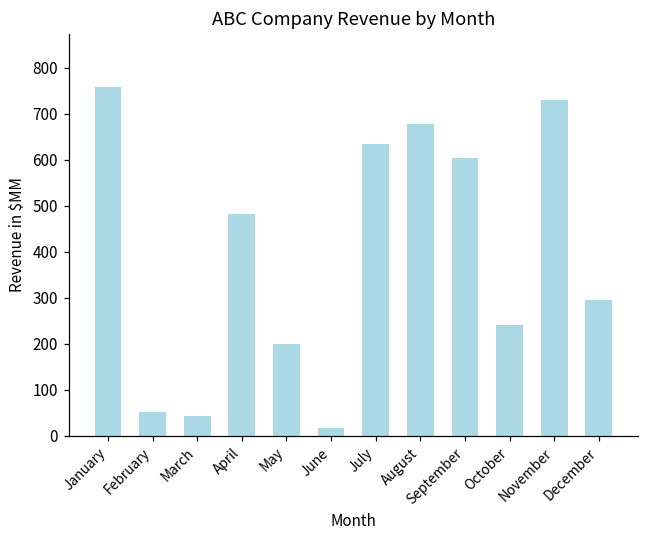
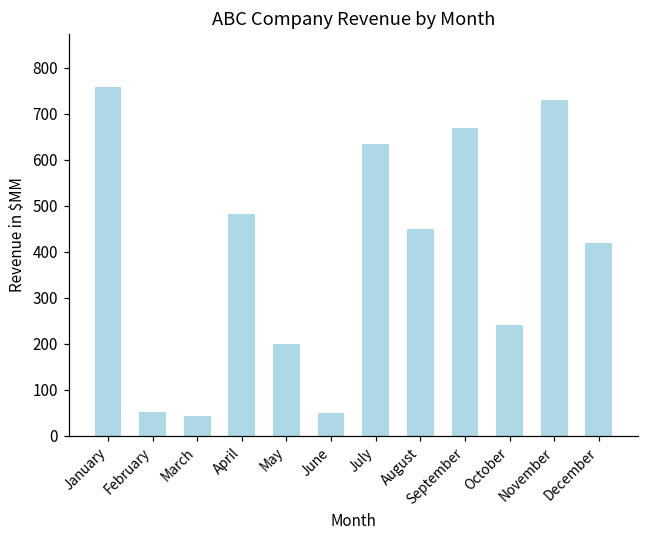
  {
    "January": 760,
    "February": 50,
    "March": 40,
    "April": 480,
    "May": 200,
-   "June": 20,
+   "June": 50,
    "July": 640,
-   "August": 680,
-   "September": 610,
+   "August": 450,
+   "September": 670,
    "October": 240,
    "November": 730,
-   "December": 300
+   "December": 420
  }
